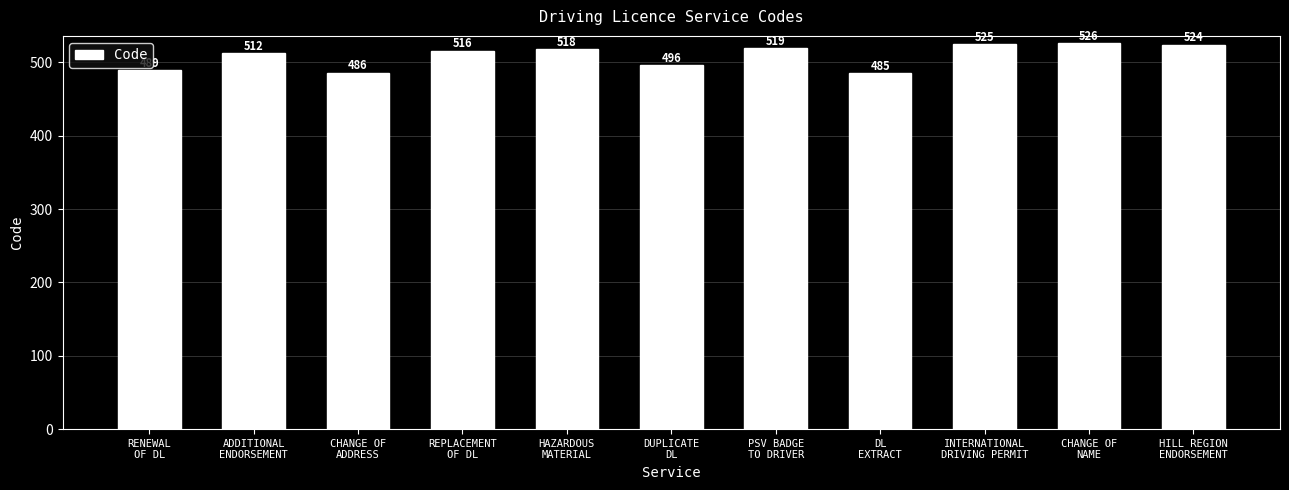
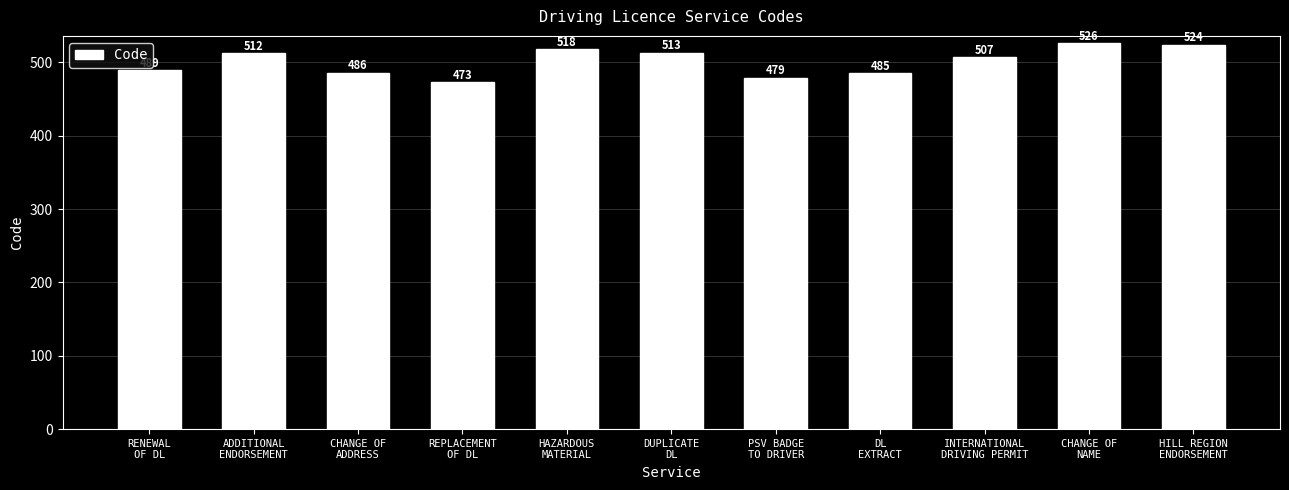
  {
    "ADDITIONAL ENDORSEMENT": 512,
    "CHANGE OF ADDRESS": 486,
-   "REPLACEMENT OF DL": 516,
+   "REPLACEMENT OF DL": 473,
    "HAZARDOUS MATERIAL": 518,
-   "DUPLICATE DL": 496,
-   "PSV BADGE TO DRIVER": 519,
+   "DUPLICATE DL": 513,
+   "PSV BADGE TO DRIVER": 479,
    "DL EXTRACT": 485,
-   "INTERNATIONAL DRIVING PERMIT": 525,
+   "INTERNATIONAL DRIVING PERMIT": 507,
    "CHANGE OF NAME": 526,
    "HILL REGION ENDORSEMENT": 524
  }
